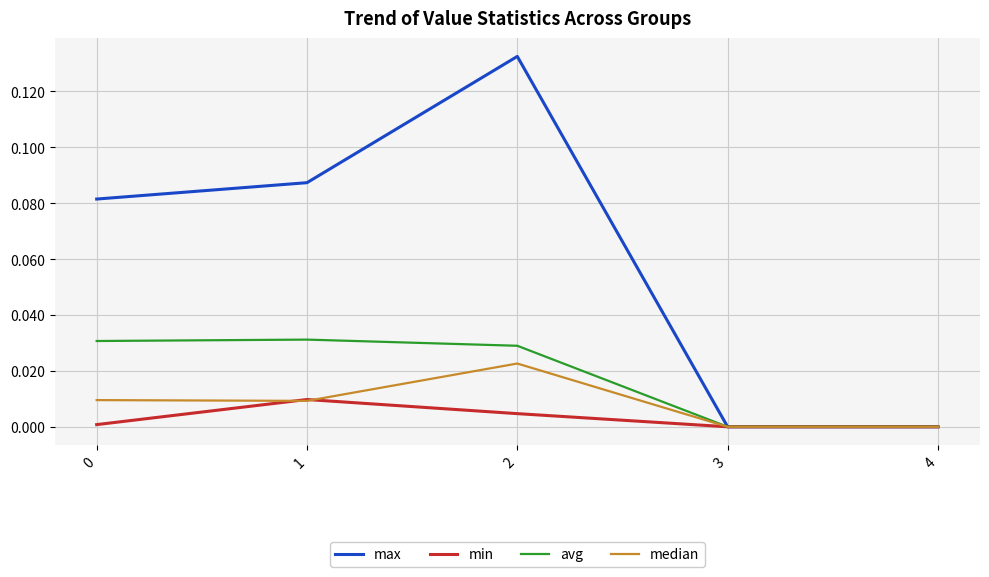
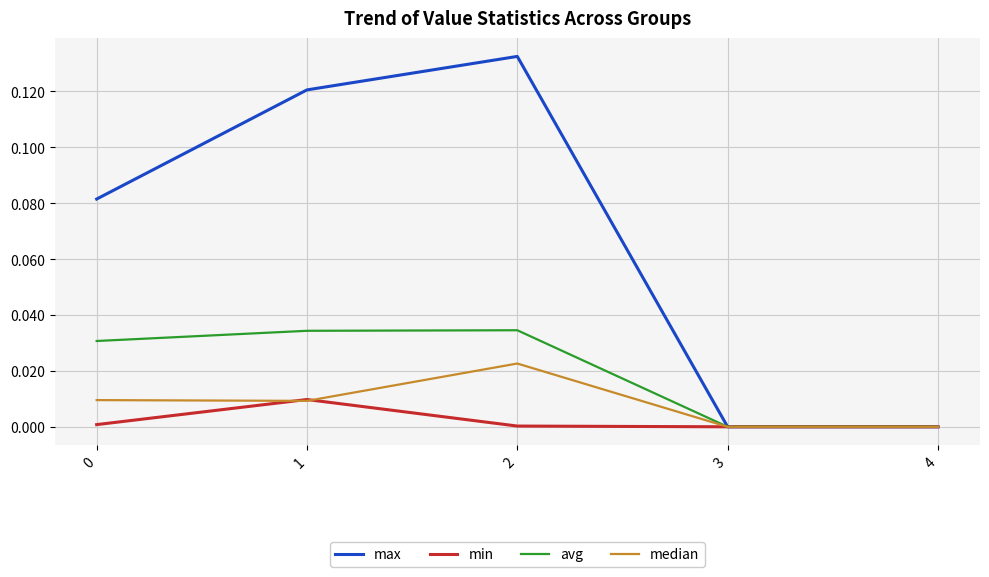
  {
    "max": {
      "0": 0.081,
-     "1": 0.087,
+     "1": 0.120,
      "2": 0.132
    },
    "min": {
      "0": 0.001,
-     "2": 0.005
+     "2": 0.000
    },
    "avg": {
      "0": 0.031,
-     "1": 0.031,
-     "2": 0.029
+     "1": 0.034,
+     "2": 0.035
    },
    "median": {
      "0": 0.010,
      "2": 0.023
    }
  }
